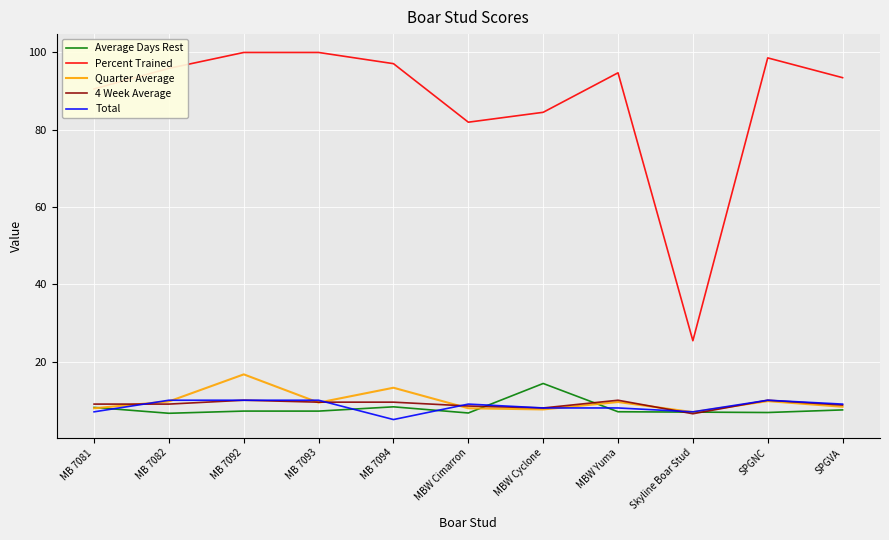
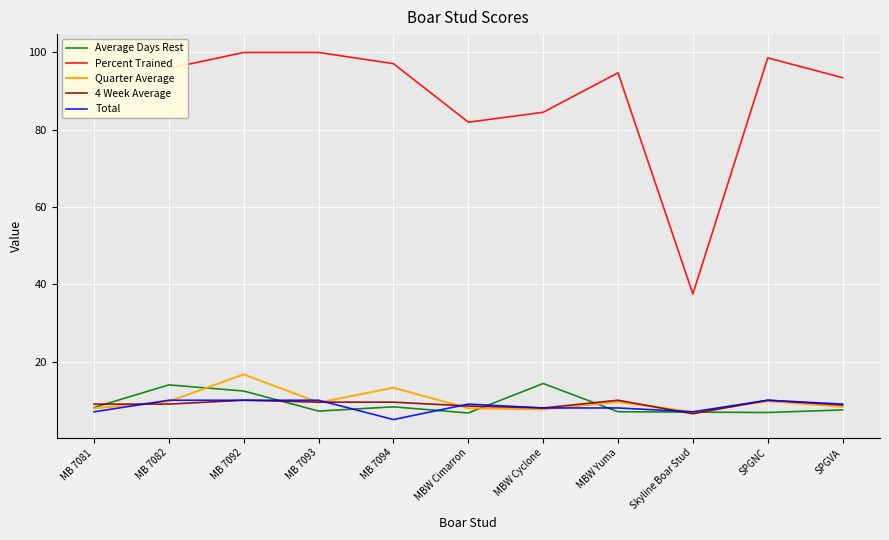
  {
    "Average Days Rest": {
-     "MB 7082": 7,
-     "MB 7092": 7,
+     "MB 7082": 14,
+     "MB 7092": 12,
      "MB 7093": 7,
      "MB 7094": 8,
      "MBW Cimarron": 7,
      "MBW Cyclone": 14,
      "MBW Yuma": 7,
      "SPGNC": 7,
      "SPGVA": 7
    },
    "Percent Trained": {
      "MB 7092": 100,
      "MB 7093": 100,
      "MB 7094": 97,
      "MBW Cimarron": 82,
      "MBW Cyclone": 85,
      "MBW Yuma": 95,
-     "Skyline Boar Stud": 25,
+     "Skyline Boar Stud": 38,
      "SPGNC": 99,
      "SPGVA": 93
    },
    "Quarter Average": {
      "MB 7092": 17,
      "MB 7094": 13
    },
    "4 Week Average": {
      "MB 7081": 9,
      "MB 7082": 9,
      "MB 7094": 10
    },
    "Total": {
      "MB 7081": 7,
      "MB 7094": 5,
      "MBW Yuma": 8
    }
  }
